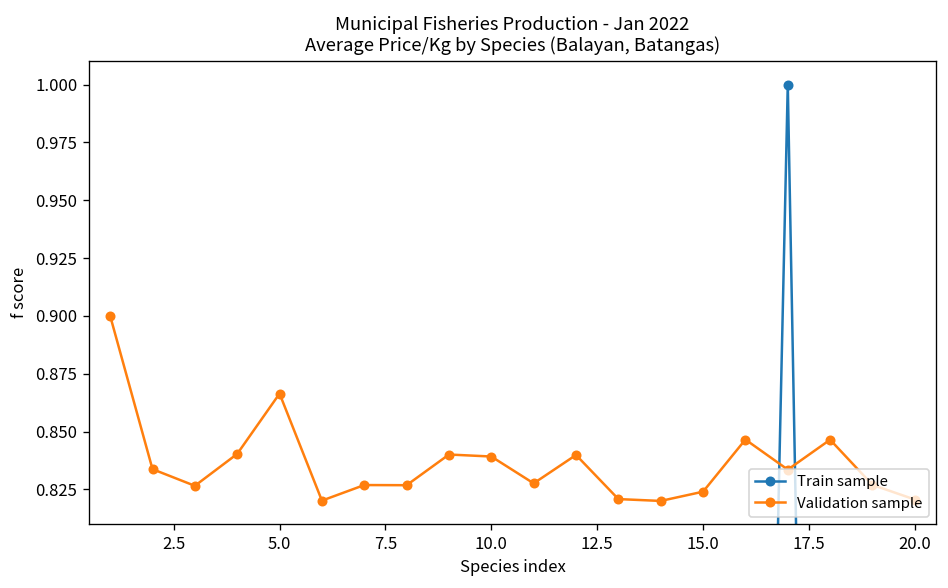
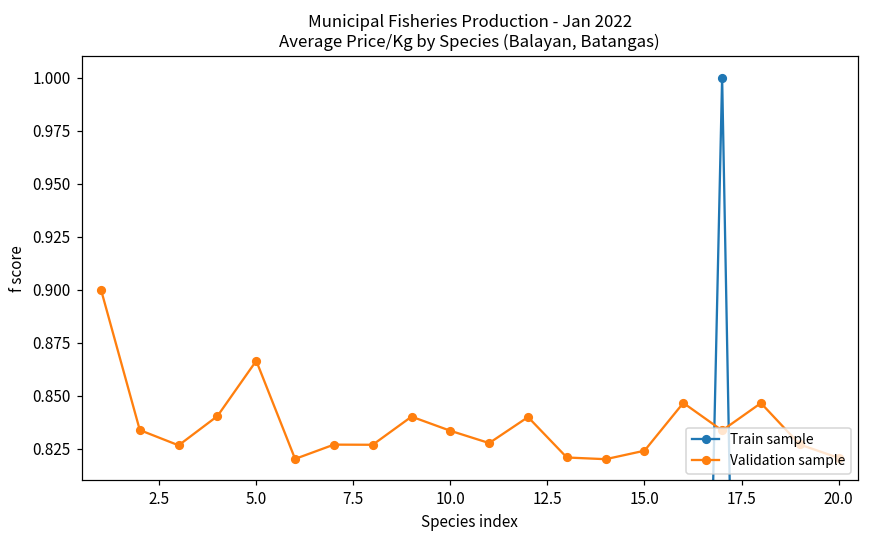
  {
    "Validation sample": {
      "5.0": 0.866,
-     "10.0": 0.839,
+     "10.0": 0.833,
      "15.0": 0.824
    }
  }
